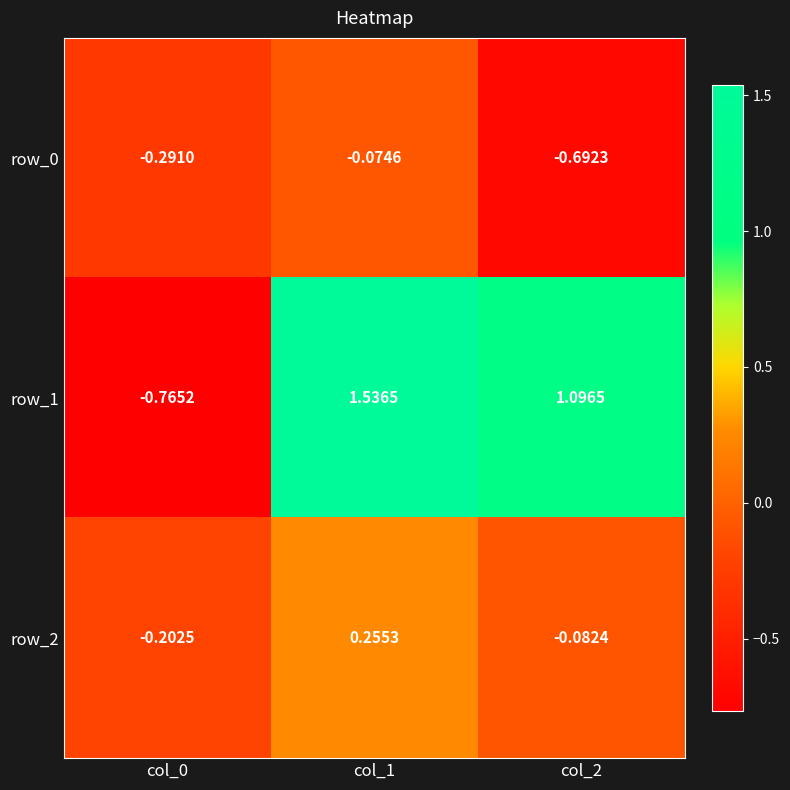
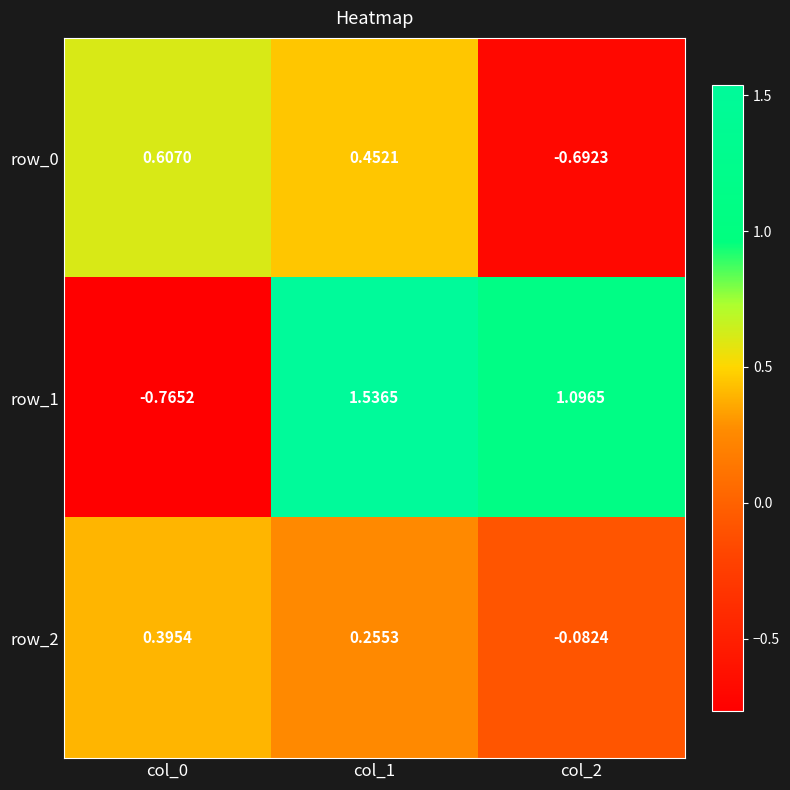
  {
    "row_0": {
-     "col_0": -0.2910,
-     "col_1": -0.0746,
+     "col_0": 0.6070,
+     "col_1": 0.4521,
      "col_2": -0.6923
    },
    "row_1": {
      "col_0": -0.7652,
      "col_1": 1.5365,
      "col_2": 1.0965
    },
    "row_2": {
-     "col_0": -0.2025,
+     "col_0": 0.3954,
      "col_1": 0.2553,
      "col_2": -0.0824
    }
  }
